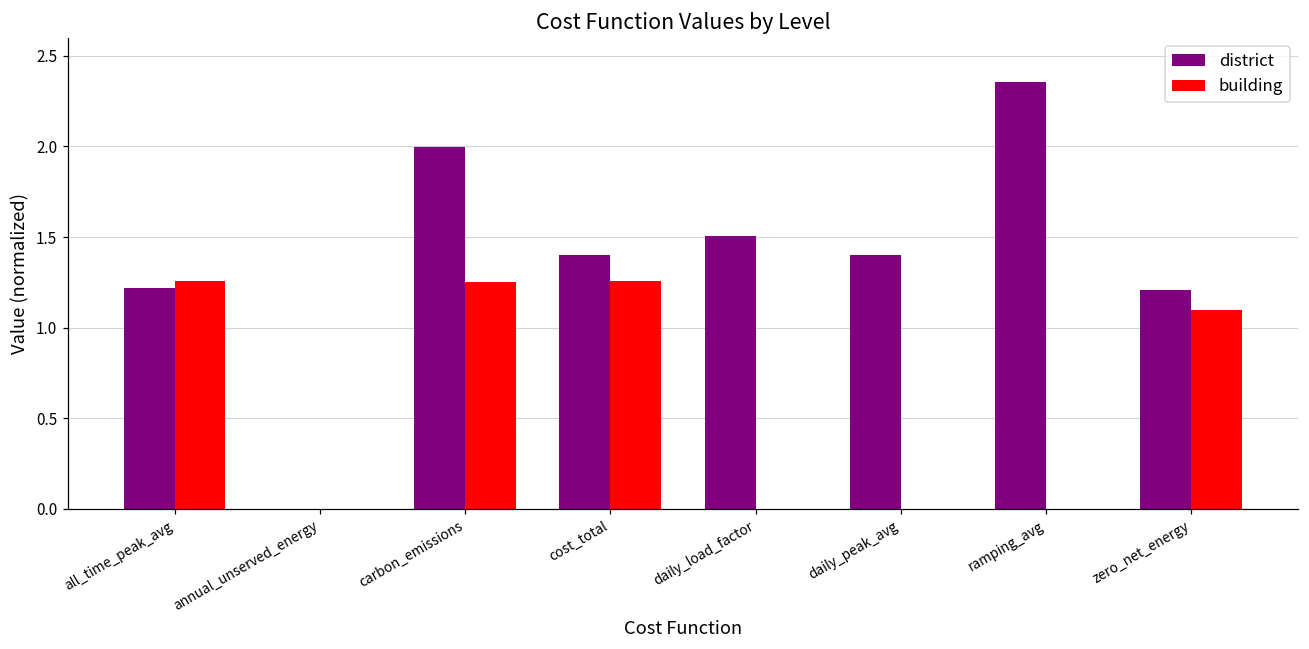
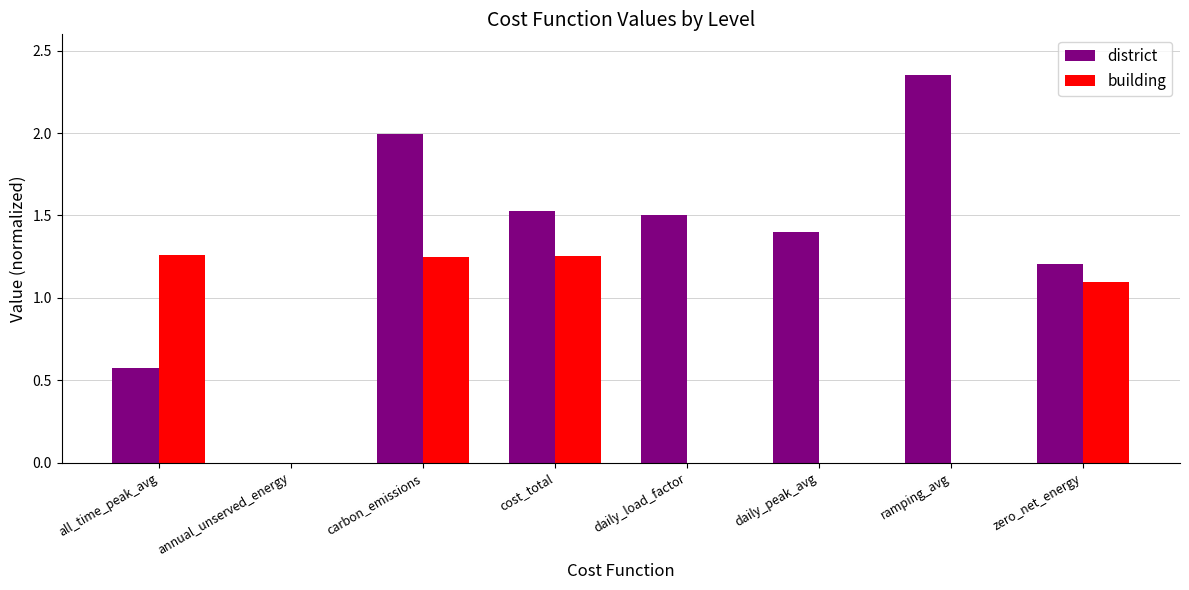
  {
    "district": {
-     "all_time_peak_avg": 1.22,
+     "all_time_peak_avg": 0.57,
      "annual_unserved_energy": 0.00,
      "carbon_emissions": 2.00,
-     "cost_total": 1.40,
+     "cost_total": 1.53,
      "daily_load_factor": 1.50,
      "daily_peak_avg": 1.40,
      "ramping_avg": 2.36,
      "zero_net_energy": 1.21
    },
    "building": {
      "all_time_peak_avg": 1.26,
      "annual_unserved_energy": 0.00,
      "carbon_emissions": 1.25,
      "cost_total": 1.26,
      "daily_load_factor": 0.00,
      "daily_peak_avg": 0.00,
      "ramping_avg": 0.00,
      "zero_net_energy": 1.10
    }
  }
